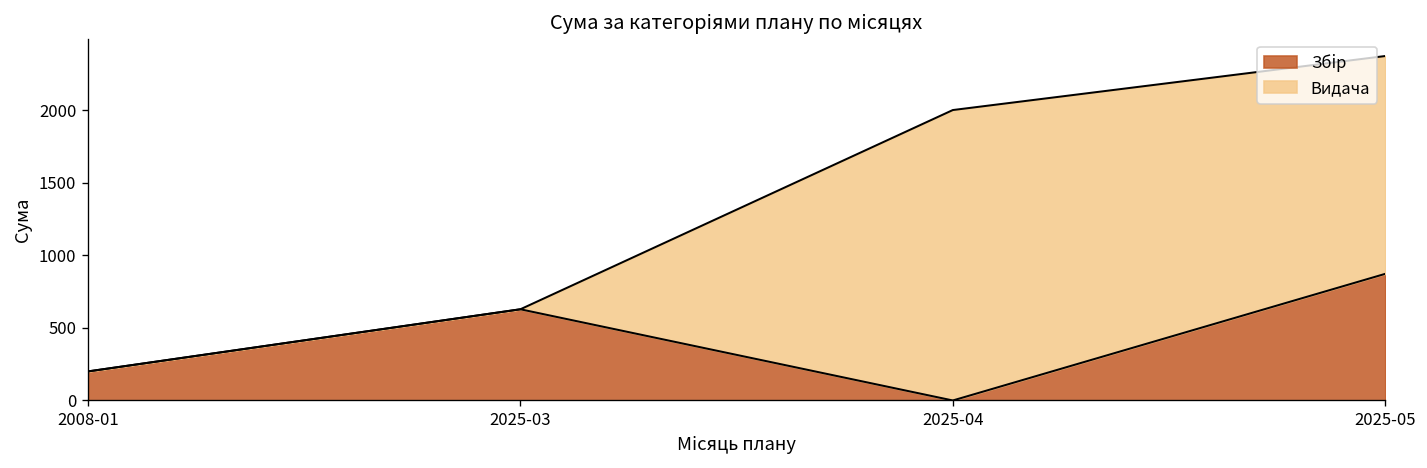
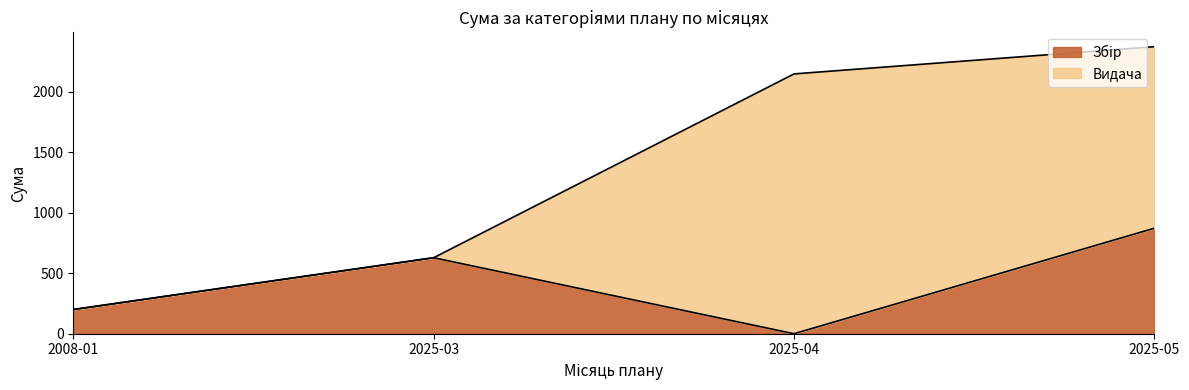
  {
    "Збір": {
      "2025-04": 0,
      "2025-05": 870
    },
    "Видача": {
-     "2025-04": 2000,
+     "2025-04": 2150,
      "2025-05": 1500
    }
  }
